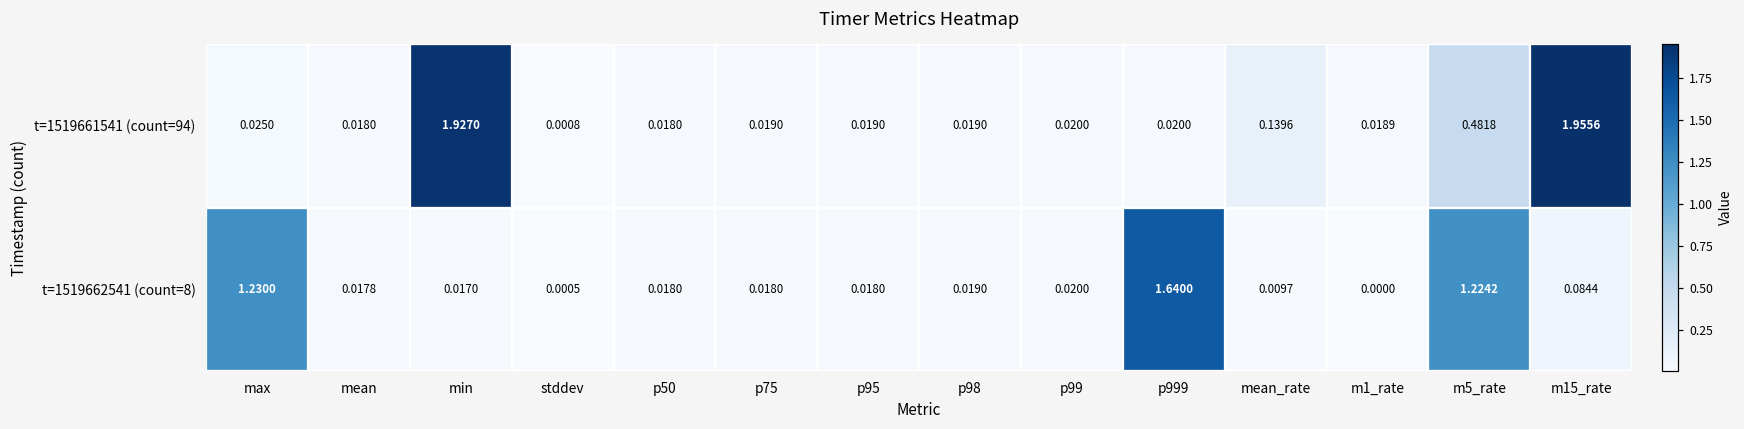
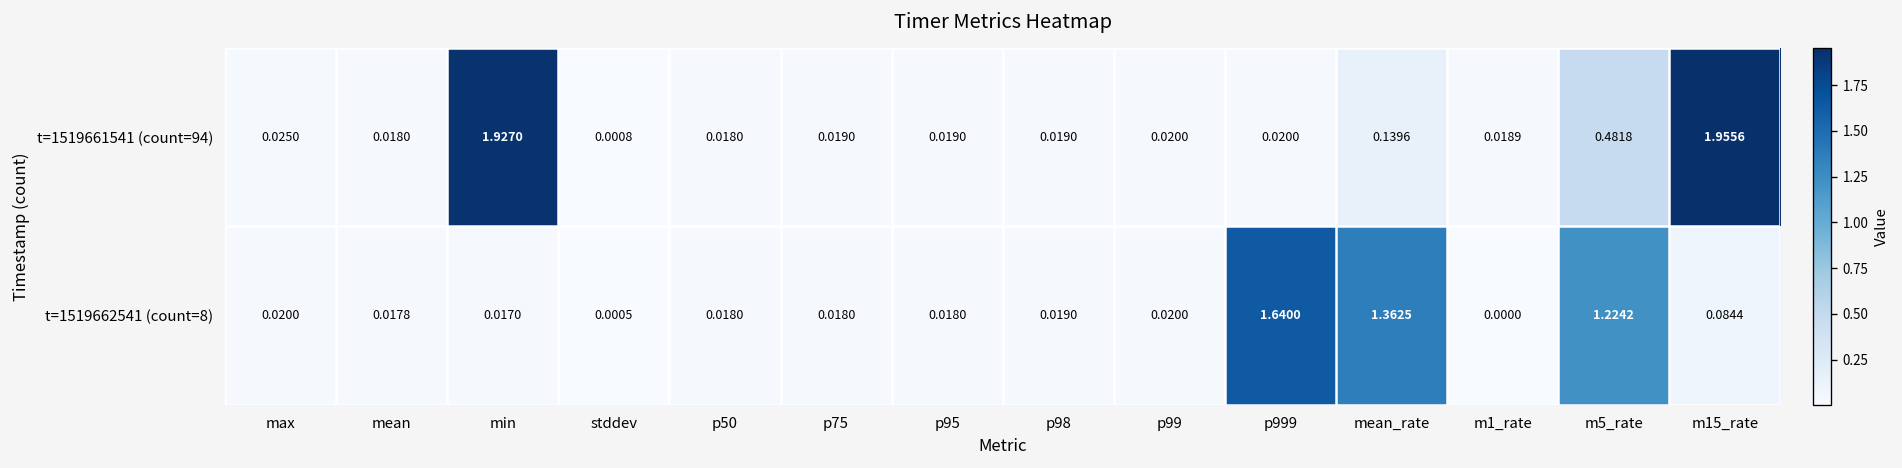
  {
    "t=1519661541 (count=94)": {
      "max": 0.0250,
      "mean": 0.0180,
      "min": 1.9270,
      "stddev": 0.0008,
      "p50": 0.0180,
      "p75": 0.0190,
      "p95": 0.0190,
      "p98": 0.0190,
      "p99": 0.0200,
      "p999": 0.0200,
      "mean_rate": 0.1396,
      "m1_rate": 0.0189,
      "m5_rate": 0.4818,
      "m15_rate": 1.9556
    },
    "t=1519662541 (count=8)": {
-     "max": 1.2300,
+     "max": 0.0200,
      "mean": 0.0178,
      "min": 0.0170,
      "stddev": 0.0005,
      "p50": 0.0180,
      "p75": 0.0180,
      "p95": 0.0180,
      "p98": 0.0190,
      "p99": 0.0200,
      "p999": 1.6400,
-     "mean_rate": 0.0097,
+     "mean_rate": 1.3625,
      "m1_rate": 0.0000,
      "m5_rate": 1.2242,
      "m15_rate": 0.0844
    }
  }
